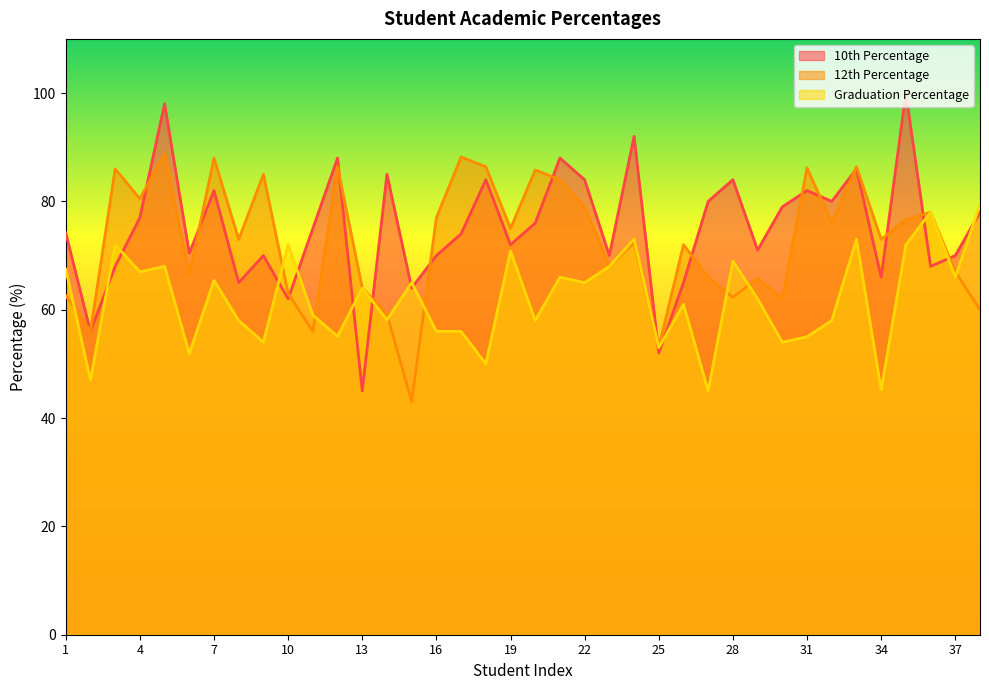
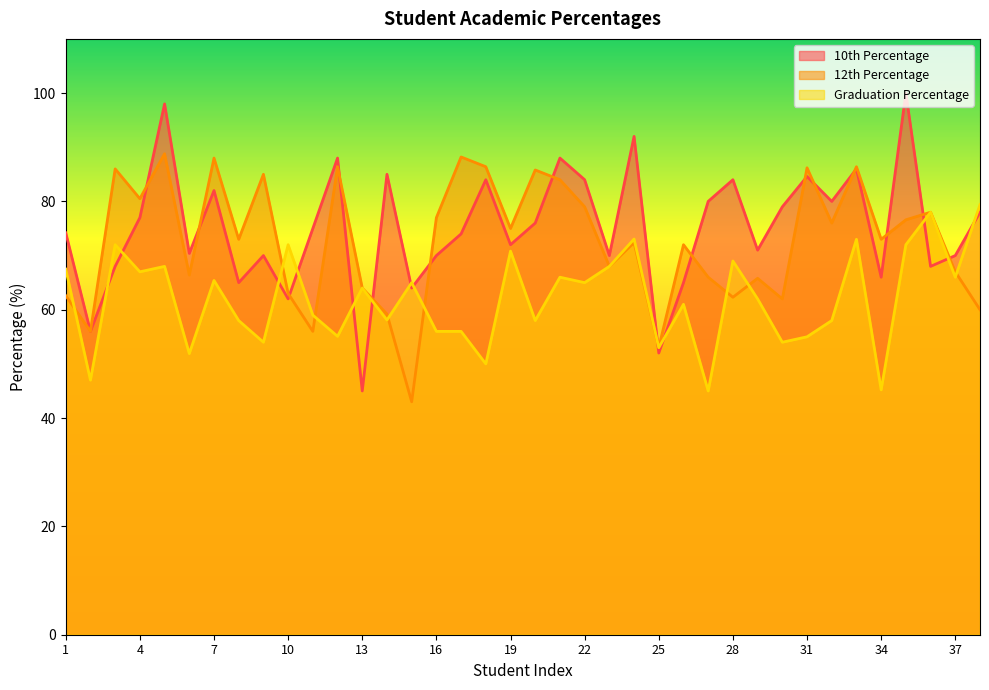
  {
    "10th Percentage": {
      "1": 74,
      "4": 77,
      "7": 82,
      "10": 62,
      "13": 45,
      "16": 70,
      "19": 72,
      "22": 84,
      "25": 52,
      "28": 84,
-     "31": 82,
+     "31": 85,
      "34": 66,
      "37": 70
    },
    "12th Percentage": {
      "1": 63,
      "4": 81,
      "7": 88,
      "10": 63,
      "16": 77,
      "19": 75,
      "22": 79,
      "28": 62,
      "31": 86,
      "34": 73,
      "37": 67
    },
    "Graduation Percentage": {
      "1": 67,
      "4": 67,
      "7": 65,
      "10": 72,
      "16": 56,
      "19": 71,
      "22": 65,
      "28": 69,
      "31": 55,
      "34": 45,
      "37": 66
    }
  }
